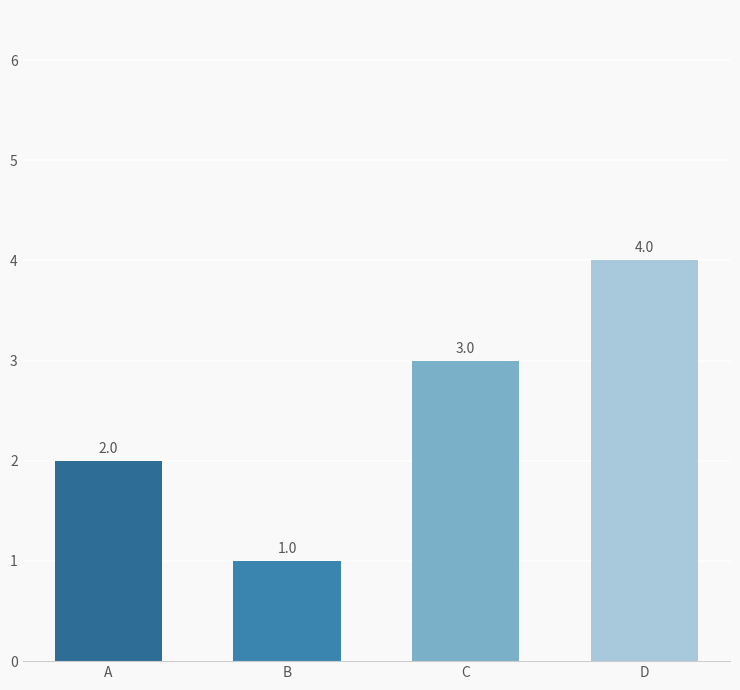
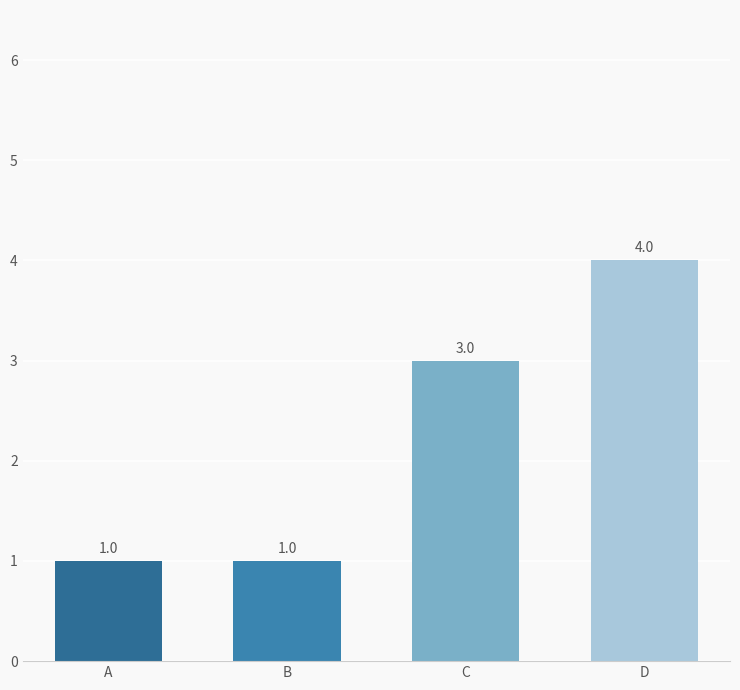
  {
-   "A": 2.0,
+   "A": 1.0,
    "B": 1.0,
    "C": 3.0,
    "D": 4.0
  }
